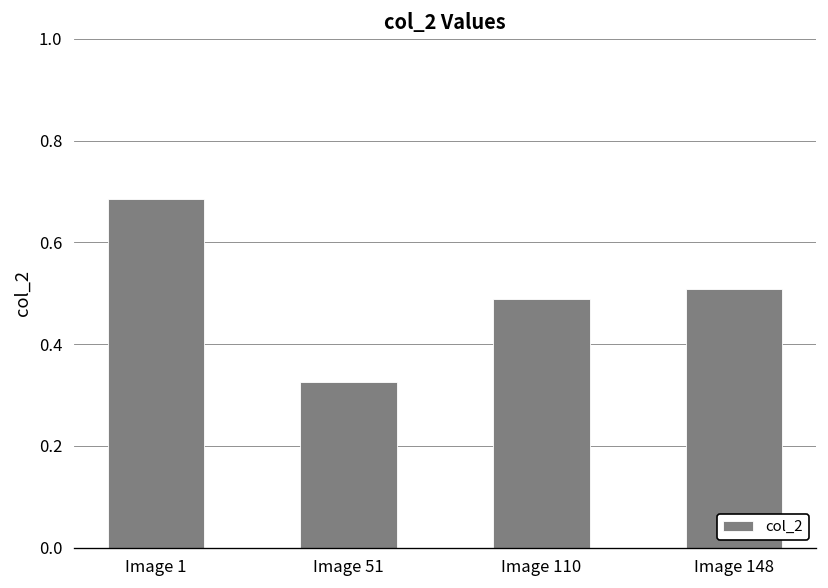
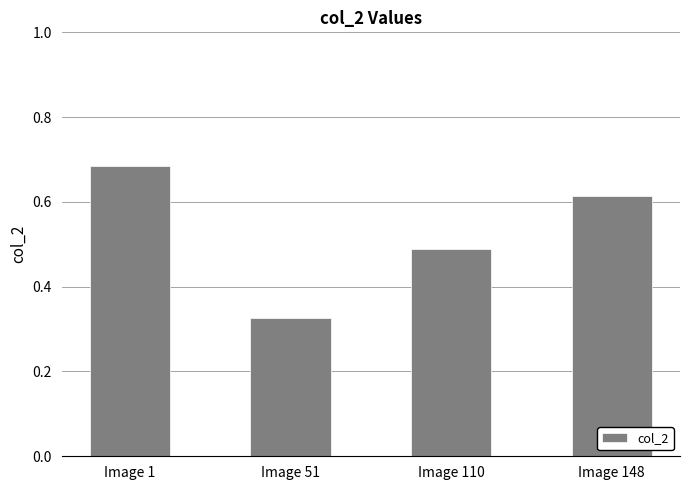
  {
    "Image 1": 0.69,
    "Image 51": 0.33,
    "Image 110": 0.49,
-   "Image 148": 0.51
+   "Image 148": 0.61
  }
